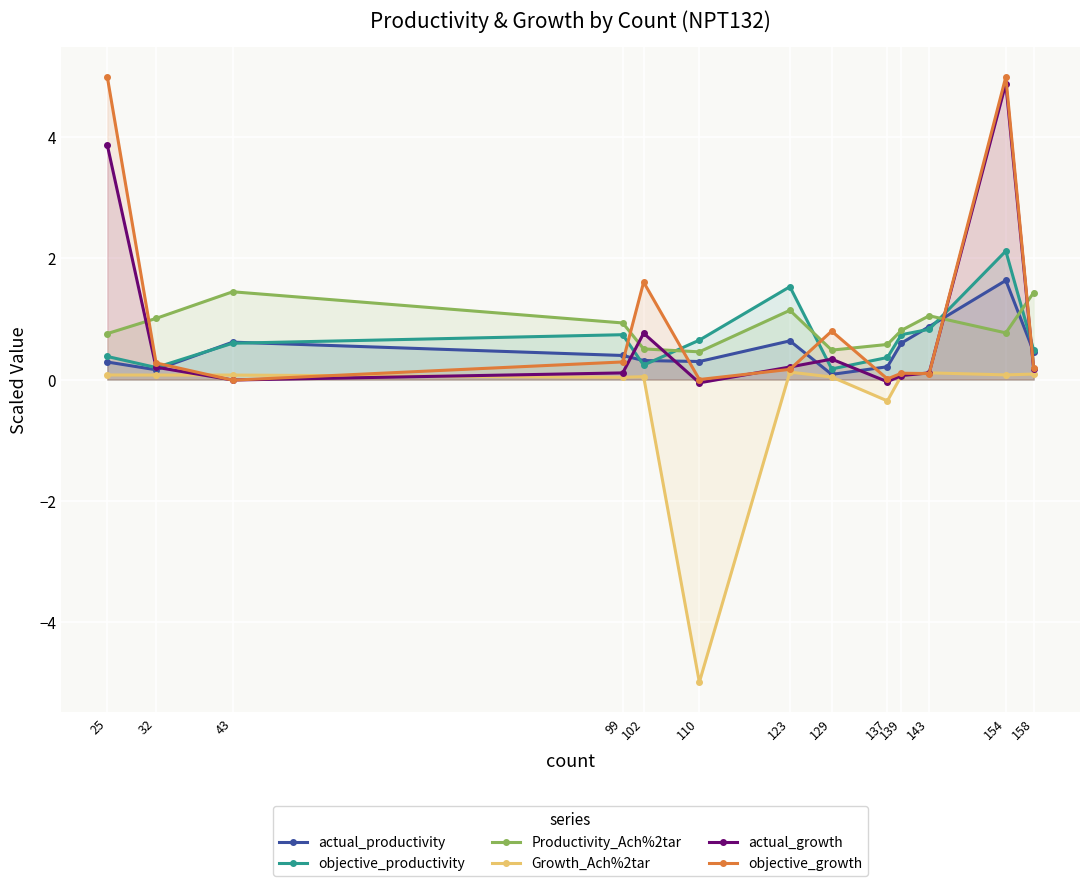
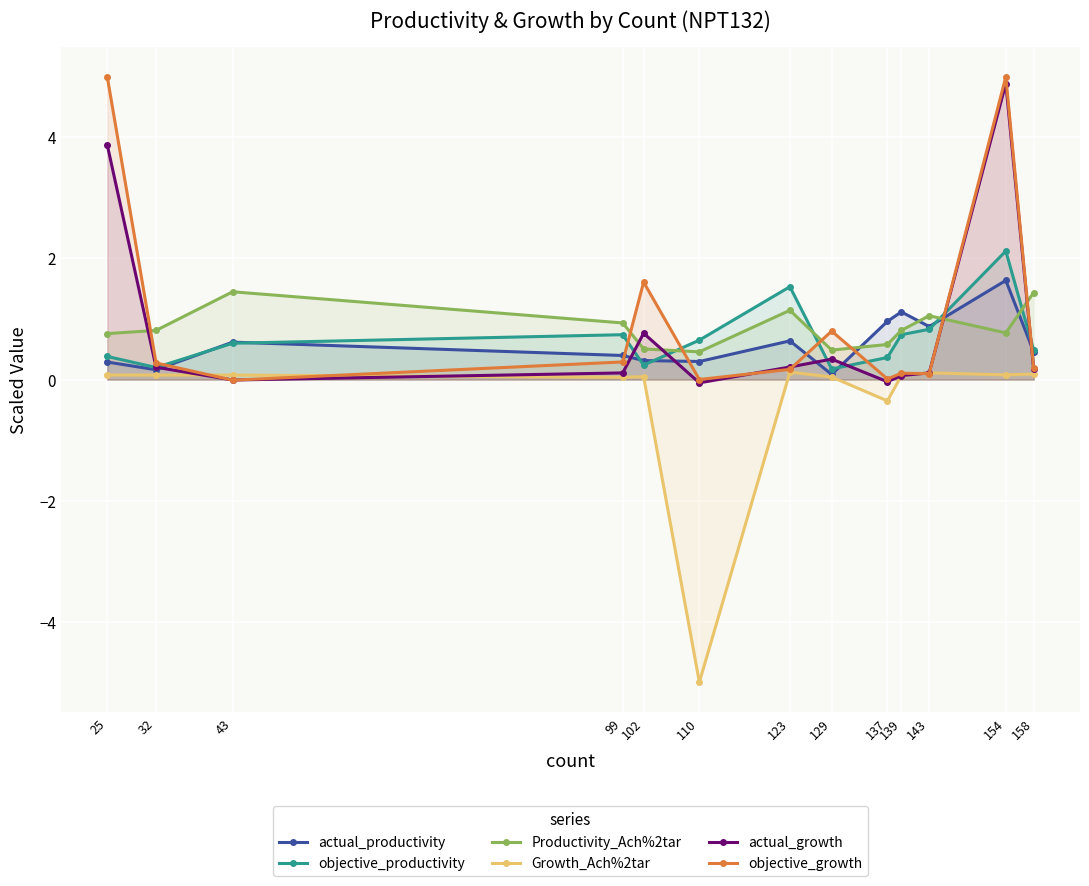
  {
    "actual_productivity": {
      "25": 0.3,
      "99": 0.4,
      "102": 0.3,
      "110": 0.3,
      "123": 0.6,
      "129": 0.1,
-     "137": 0.2,
-     "139": 0.6,
+     "137": 1.0,
+     "139": 1.1,
      "143": 0.9,
      "154": 1.6
    },
    "objective_productivity": {
      "25": 0.4,
      "99": 0.7,
      "102": 0.2,
      "110": 0.7,
      "123": 1.5,
      "129": 0.2,
      "137": 0.4,
      "139": 0.7,
      "143": 0.8,
      "154": 2.1
    },
    "Productivity_Ach%2tar": {
      "25": 0.8,
-     "32": 1.0,
+     "32": 0.8,
      "43": 1.5,
      "99": 0.9,
      "102": 0.5,
      "110": 0.5,
      "123": 1.1,
      "129": 0.5,
      "137": 0.6,
      "139": 0.8,
      "143": 1.1,
      "154": 0.8,
      "158": 1.4
    }
  }
